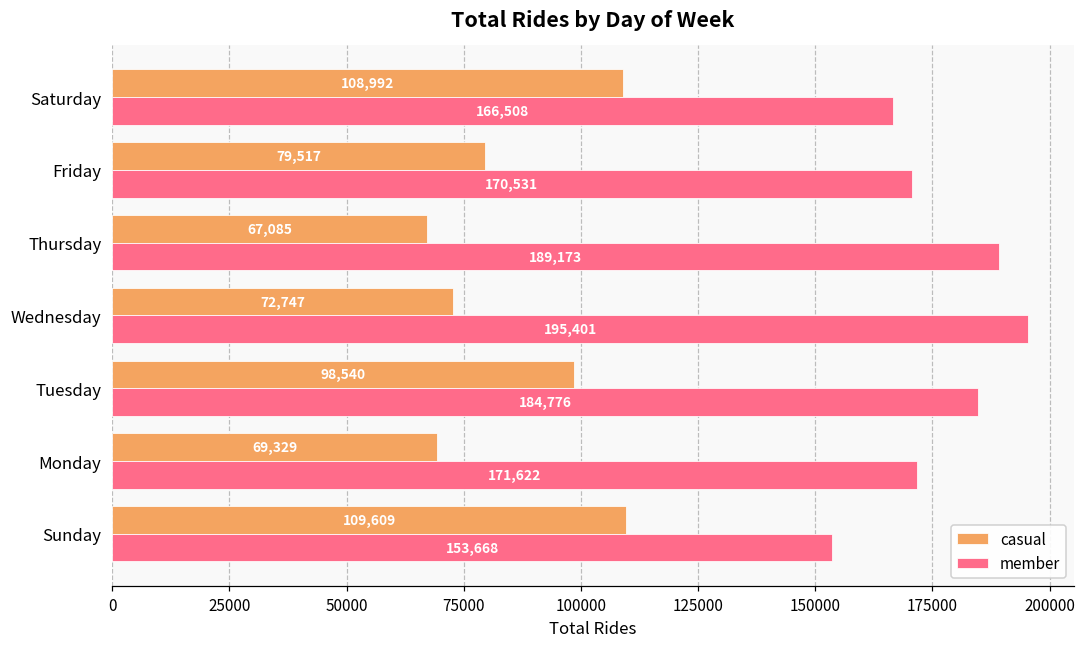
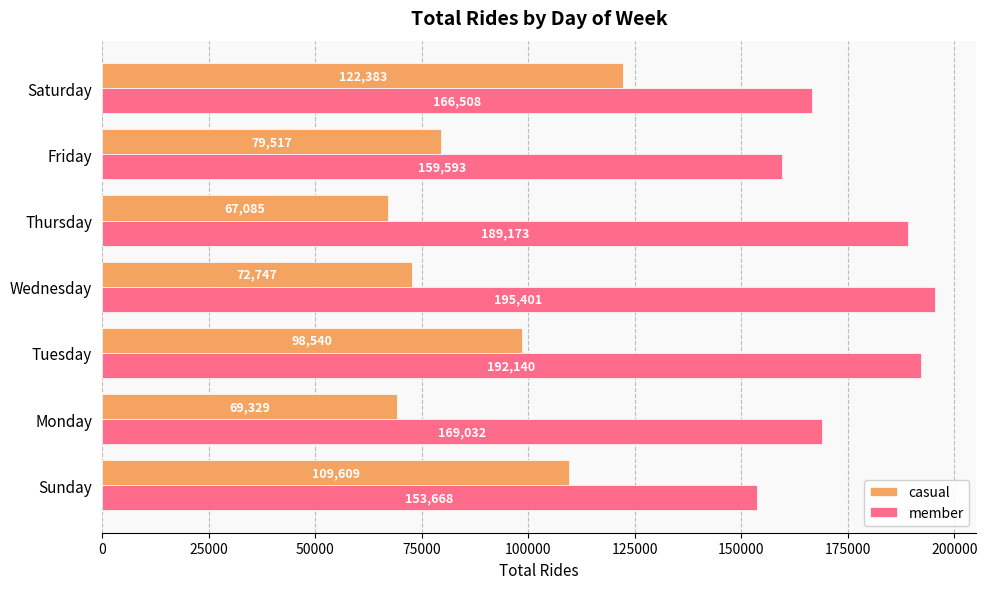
  {
    "casual": {
-     "Saturday": "108,992",
+     "Saturday": "122,383",
      "Friday": "79,517",
      "Thursday": "67,085",
      "Wednesday": "72,747",
      "Tuesday": "98,540",
      "Monday": "69,329",
      "Sunday": "109,609"
    },
    "member": {
      "Saturday": "166,508",
-     "Friday": "170,531",
+     "Friday": "159,593",
      "Thursday": "189,173",
      "Wednesday": "195,401",
-     "Tuesday": "184,776",
-     "Monday": "171,622",
+     "Tuesday": "192,140",
+     "Monday": "169,032",
      "Sunday": "153,668"
    }
  }
